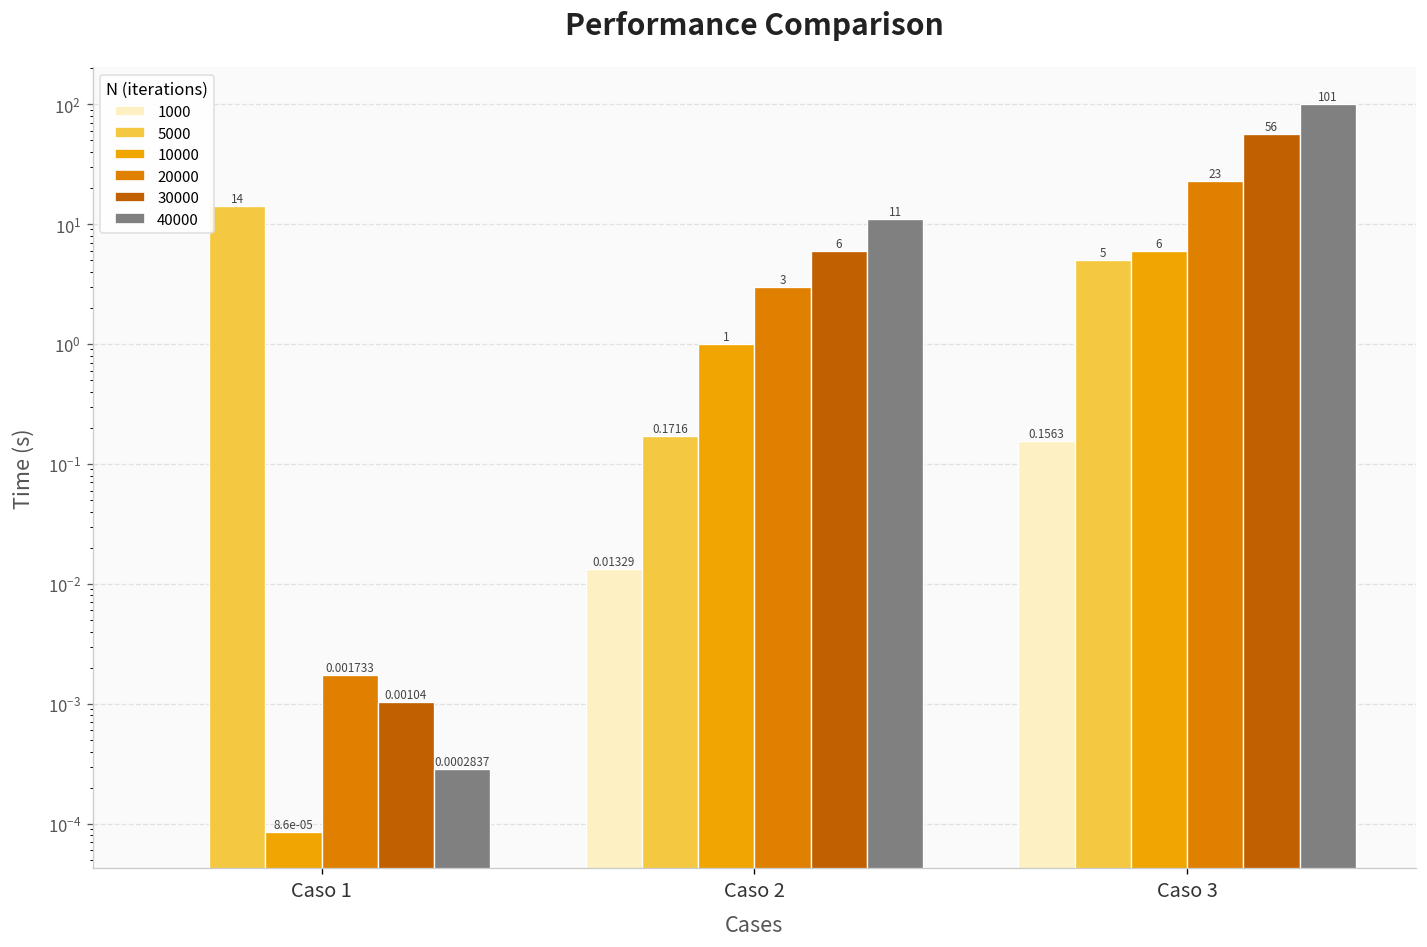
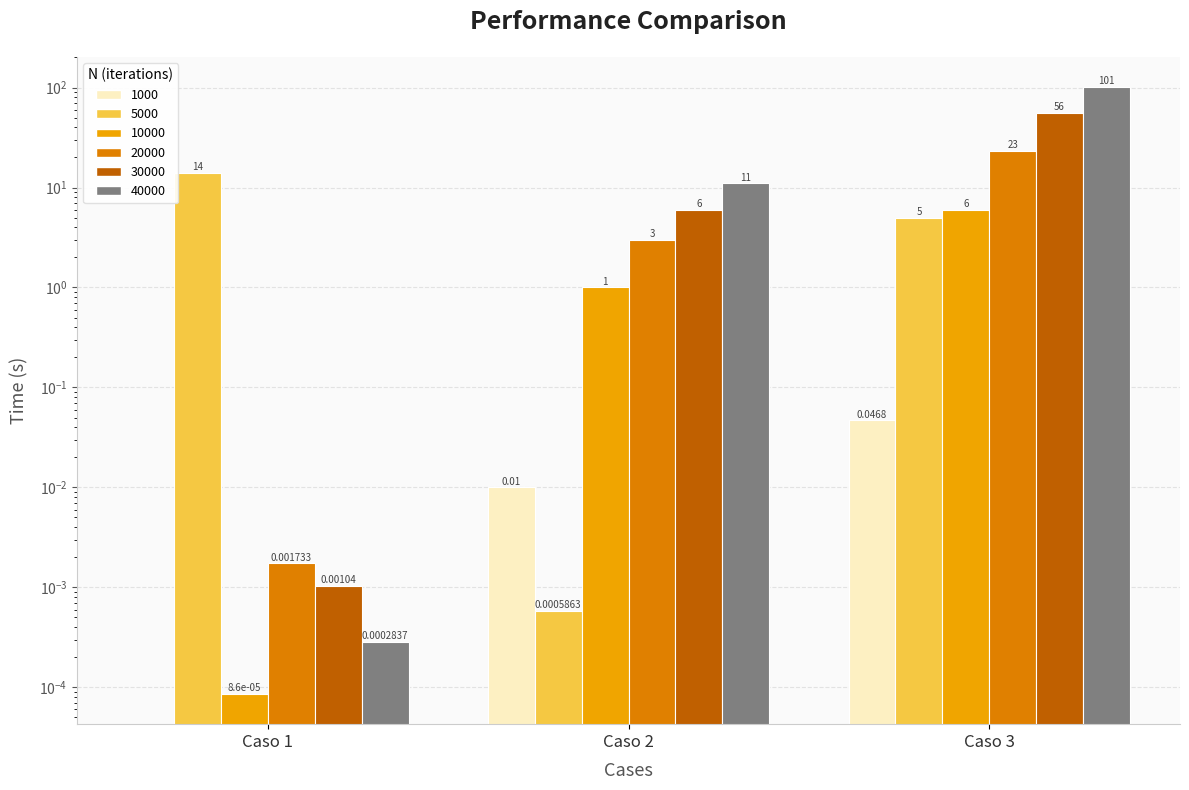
  {
    "1000": {
-     "Caso 2": 0.01329,
-     "Caso 3": 0.1563
+     "Caso 2": 0.01,
+     "Caso 3": 0.0468
    },
    "5000": {
      "Caso 1": 14,
-     "Caso 2": 0.1716,
+     "Caso 2": 0.0005863,
      "Caso 3": 5
    },
    "40000": {
      "Caso 1": 0.0002837,
      "Caso 2": 11,
      "Caso 3": 101
    }
  }
